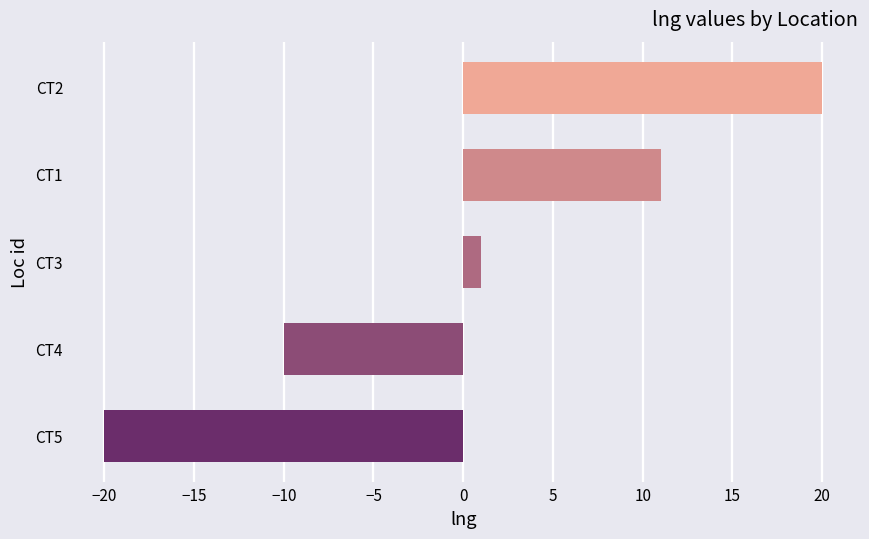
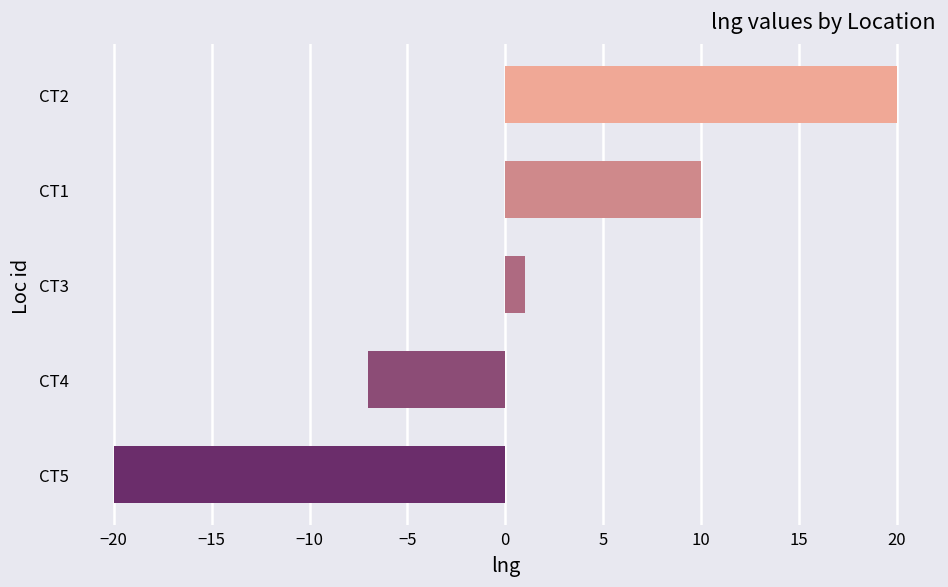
  {
    "CT2": 20,
-   "CT1": 11,
+   "CT1": 10,
    "CT3": 1,
-   "CT4": -10,
+   "CT4": -7,
    "CT5": -20
  }
